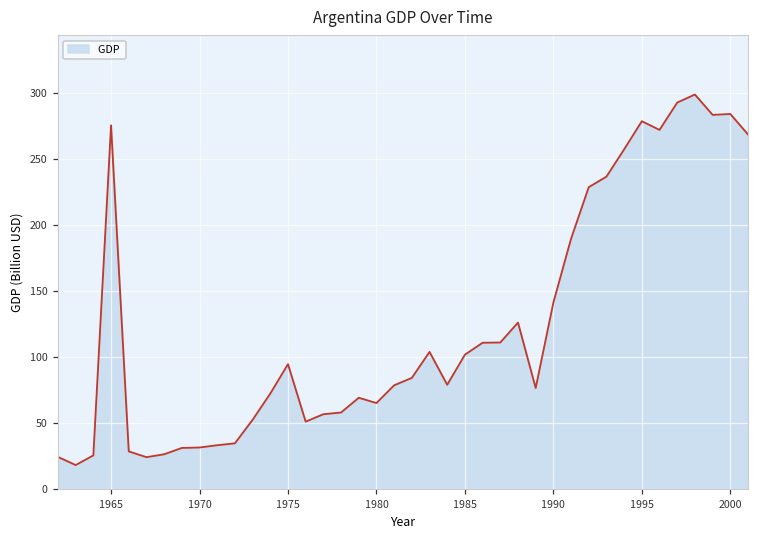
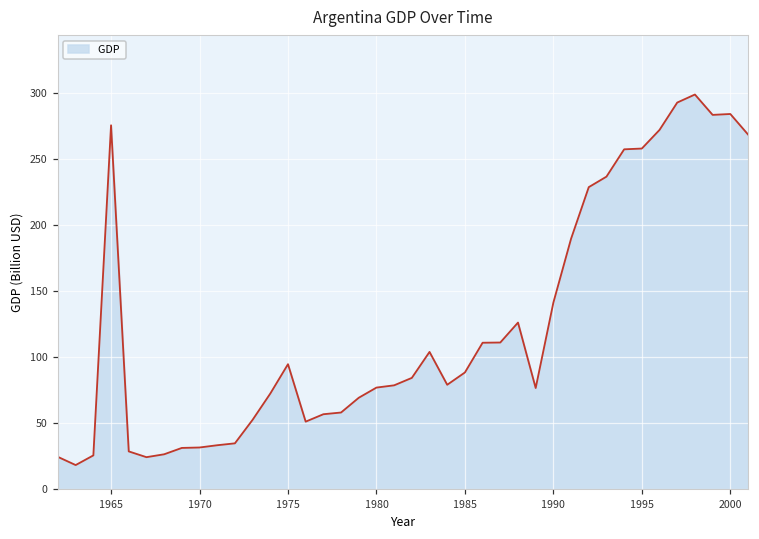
  {
    "1965": 276,
    "1970": 32,
    "1975": 95,
-   "1980": 65,
-   "1985": 102,
+   "1980": 77,
+   "1985": 88,
    "1990": 141,
-   "1995": 279,
+   "1995": 258,
    "2000": 284
  }
